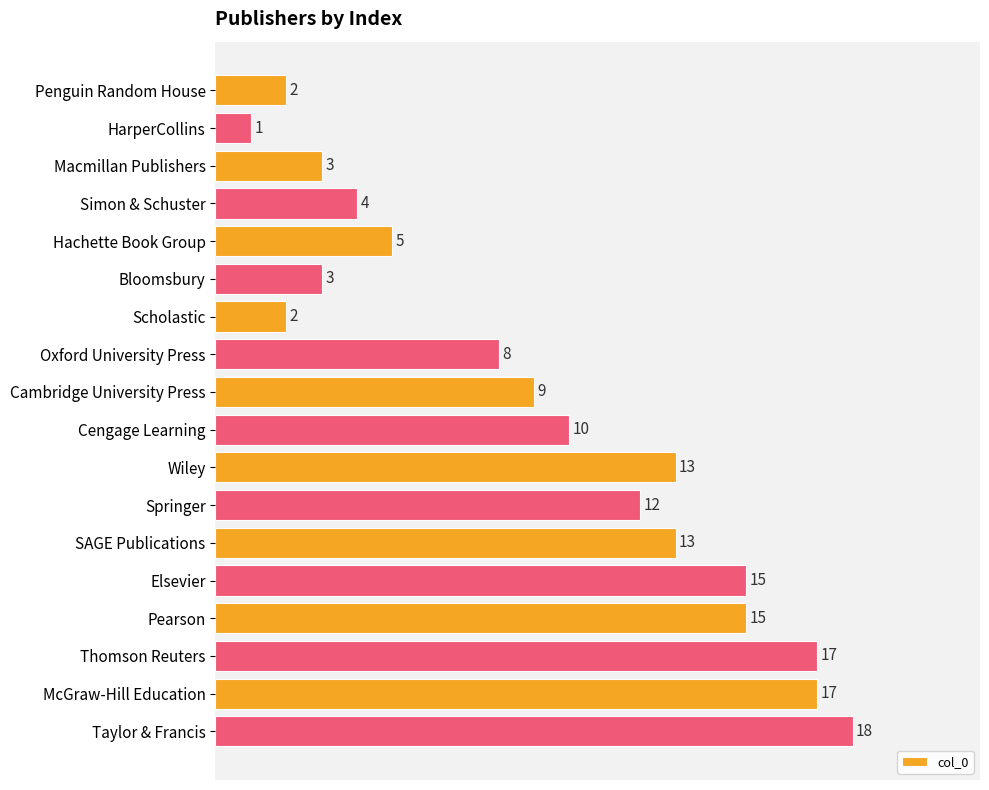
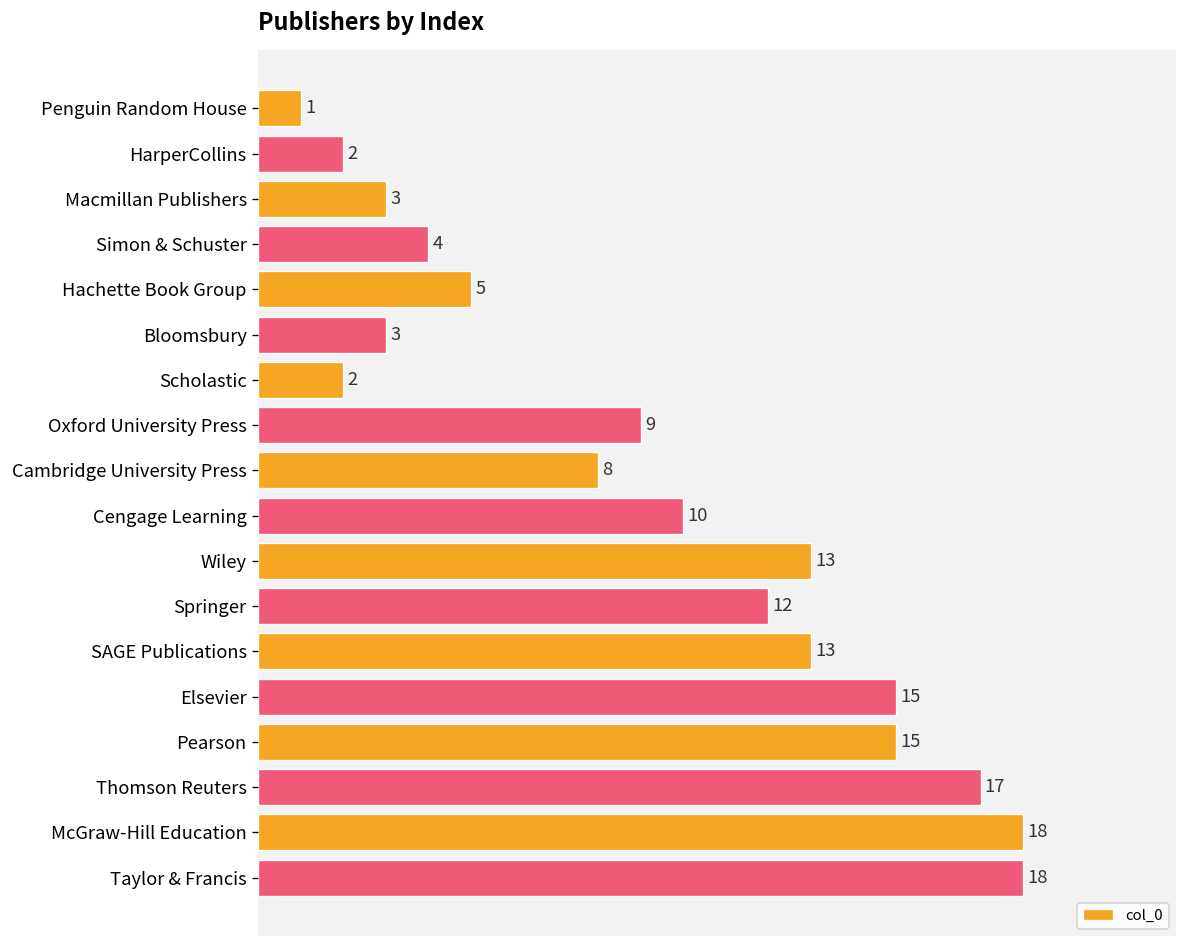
  {
-   "Penguin Random House": 2,
-   "HarperCollins": 1,
+   "Penguin Random House": 1,
+   "HarperCollins": 2,
    "Macmillan Publishers": 3,
    "Simon & Schuster": 4,
    "Hachette Book Group": 5,
    "Bloomsbury": 3,
    "Scholastic": 2,
-   "Oxford University Press": 8,
-   "Cambridge University Press": 9,
+   "Oxford University Press": 9,
+   "Cambridge University Press": 8,
    "Cengage Learning": 10,
    "Wiley": 13,
    "Springer": 12,
    "SAGE Publications": 13,
    "Elsevier": 15,
    "Pearson": 15,
    "Thomson Reuters": 17,
-   "McGraw-Hill Education": 17,
+   "McGraw-Hill Education": 18,
    "Taylor & Francis": 18
  }
